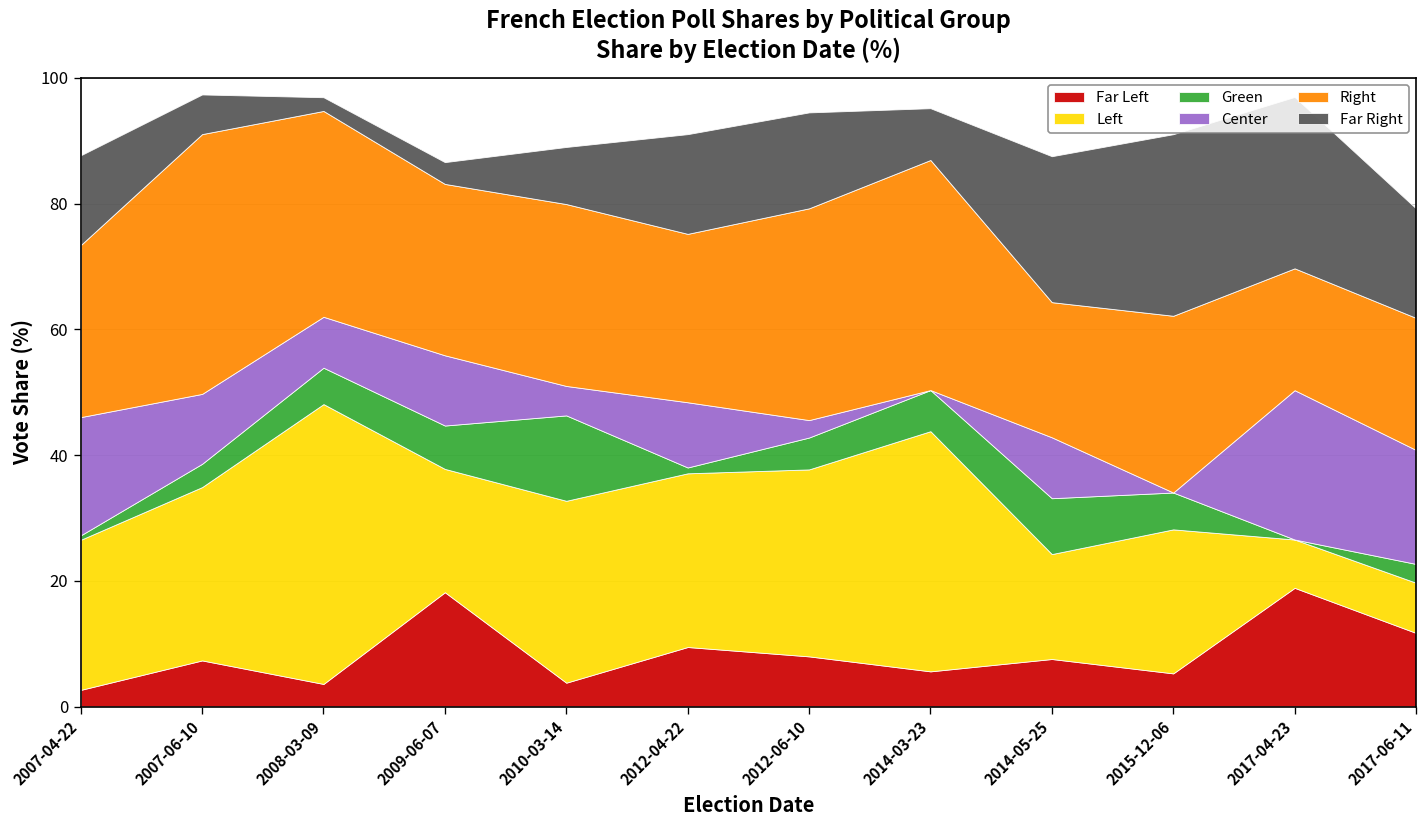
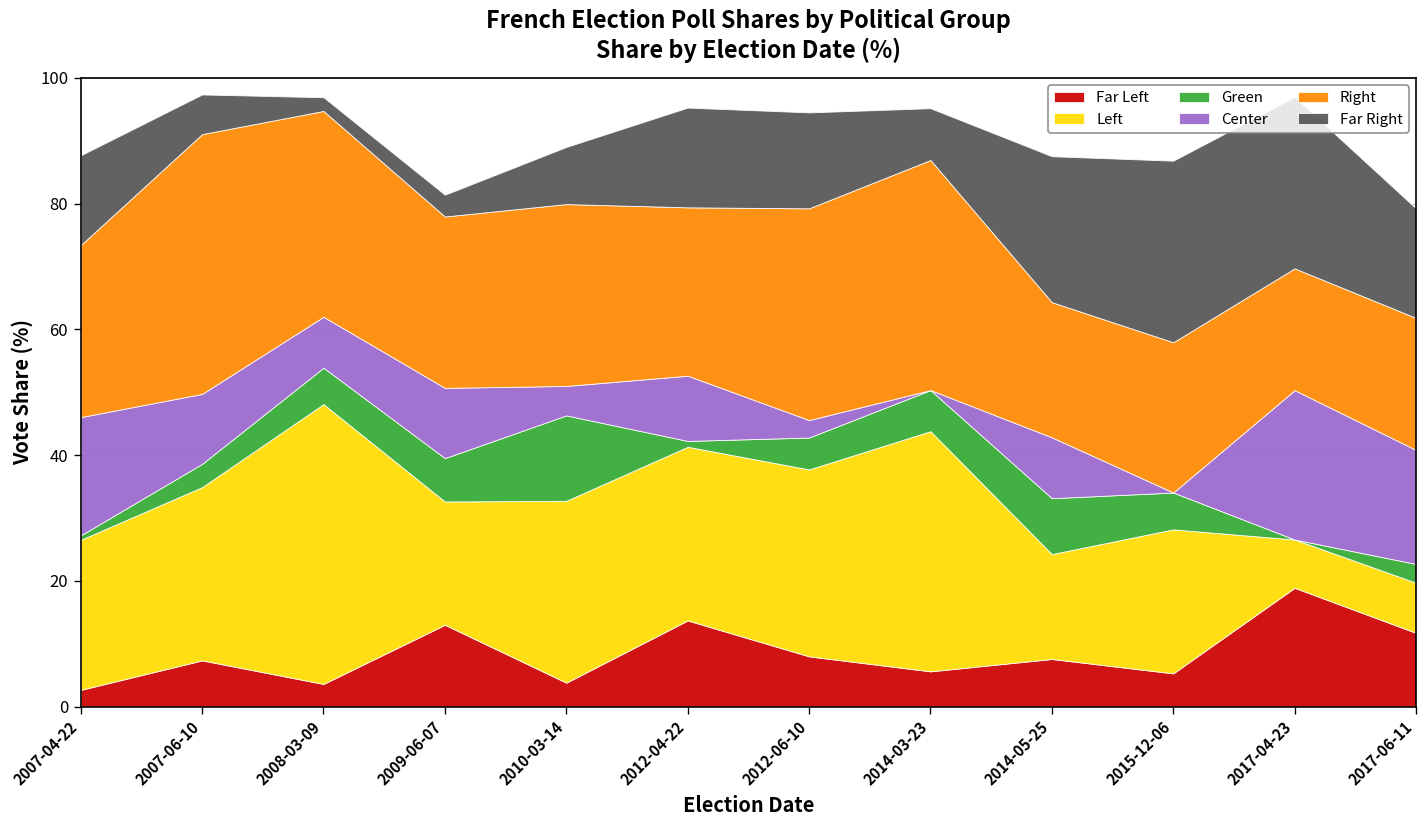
  {
    "Far Left": {
      "2007-04-22": 3,
      "2007-06-10": 7,
      "2008-03-09": 4,
-     "2009-06-07": 18,
+     "2009-06-07": 13,
      "2010-03-14": 4,
-     "2012-04-22": 9,
+     "2012-04-22": 14,
      "2012-06-10": 8,
      "2014-03-23": 6,
      "2014-05-25": 8,
      "2015-12-06": 5,
      "2017-04-23": 19,
      "2017-06-11": 12
    },
    "Left": {
      "2007-04-22": 24,
      "2007-06-10": 28,
      "2008-03-09": 45,
      "2009-06-07": 20,
      "2010-03-14": 29,
      "2012-04-22": 28,
      "2012-06-10": 30,
      "2014-03-23": 38,
      "2014-05-25": 17,
      "2015-12-06": 23,
      "2017-06-11": 8
    },
    "Green": {
      "2007-04-22": 1,
      "2007-06-10": 4,
      "2008-03-09": 6,
      "2009-06-07": 7,
      "2010-03-14": 14,
      "2012-04-22": 1,
      "2012-06-10": 5,
      "2014-05-25": 9,
      "2017-06-11": 3
    },
    "Center": {
      "2007-04-22": 19,
      "2007-06-10": 11,
      "2008-03-09": 8,
      "2009-06-07": 11,
      "2010-03-14": 5,
      "2012-04-22": 10,
      "2012-06-10": 3,
      "2014-05-25": 10,
      "2017-04-23": 24,
      "2017-06-11": 18
    },
    "Right": {
      "2007-04-22": 27,
      "2007-06-10": 41,
      "2008-03-09": 33,
      "2009-06-07": 27,
      "2010-03-14": 29,
      "2012-04-22": 27,
      "2012-06-10": 34,
      "2014-03-23": 37,
      "2014-05-25": 21,
-     "2015-12-06": 28,
+     "2015-12-06": 24,
      "2017-04-23": 19,
      "2017-06-11": 21
    },
    "Far Right": {
      "2007-04-22": 14,
      "2007-06-10": 6,
      "2008-03-09": 2,
      "2009-06-07": 3,
      "2010-03-14": 9,
      "2012-04-22": 16,
      "2012-06-10": 15,
      "2014-03-23": 8,
      "2014-05-25": 23,
      "2017-06-11": 17
    }
  }
